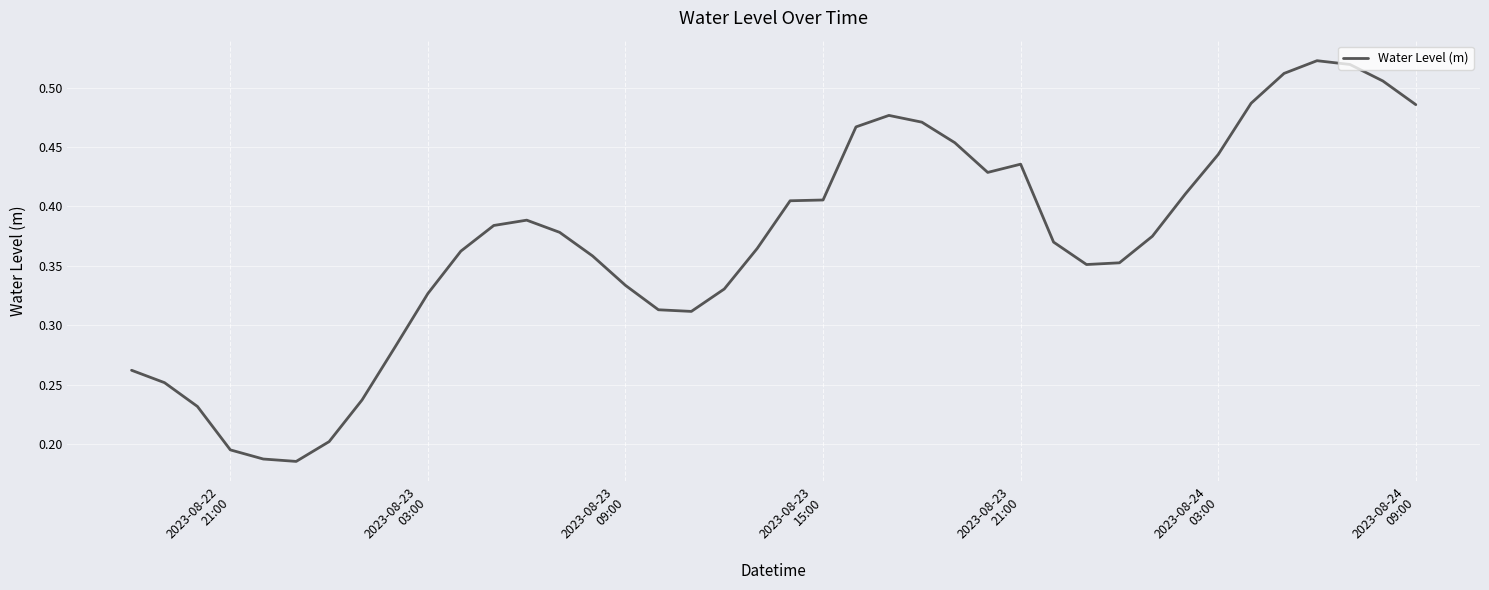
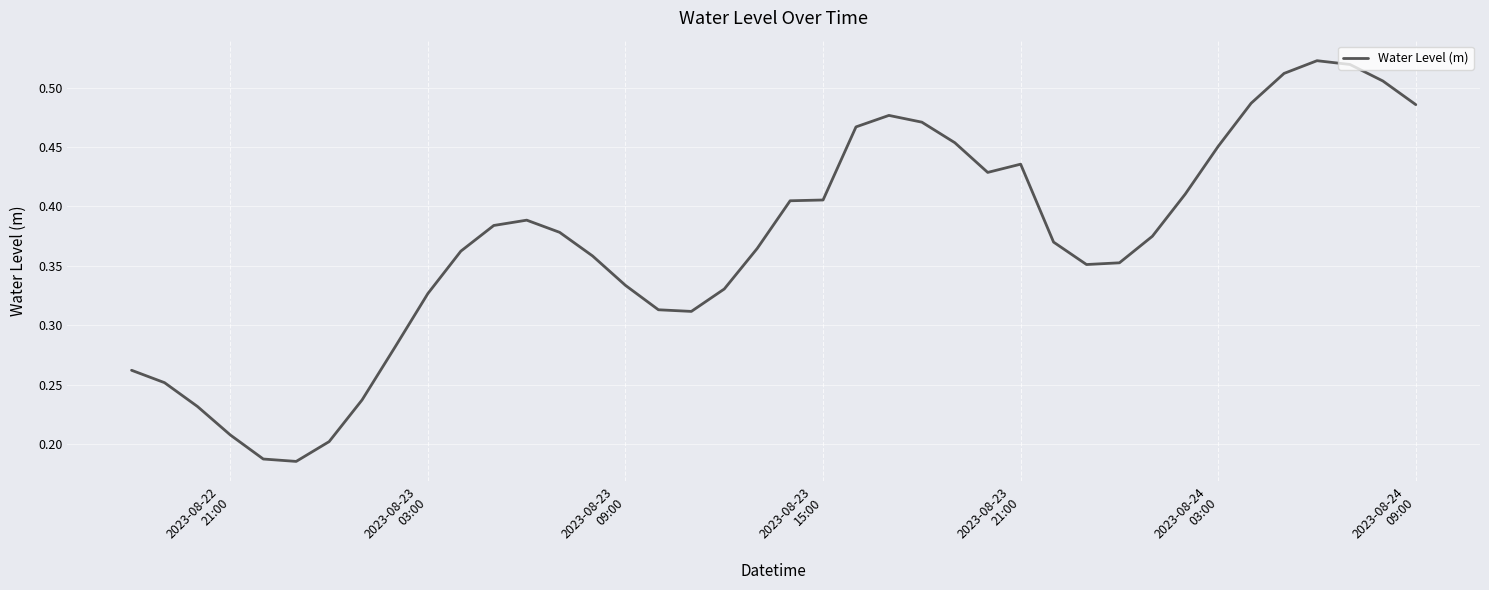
  {
-   "2023-08-22 21:00": 0.195,
+   "2023-08-22 21:00": 0.208,
    "2023-08-23 03:00": 0.327,
    "2023-08-23 09:00": 0.334,
    "2023-08-23 15:00": 0.405,
    "2023-08-23 21:00": 0.436,
-   "2023-08-24 03:00": 0.444,
+   "2023-08-24 03:00": 0.451,
    "2023-08-24 09:00": 0.486
  }
